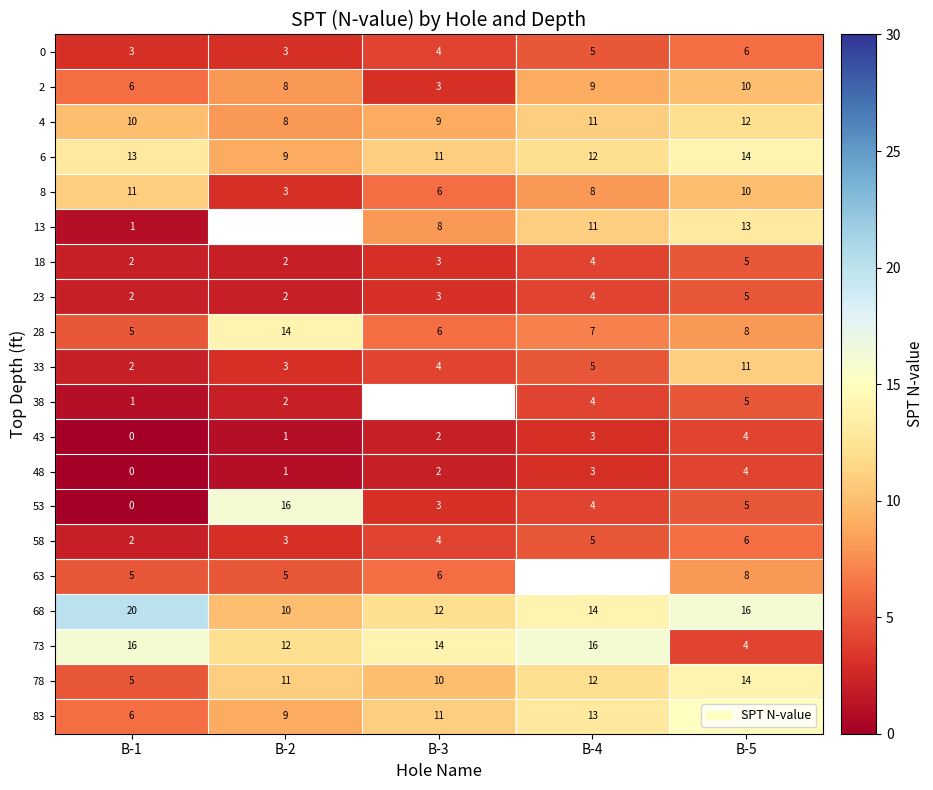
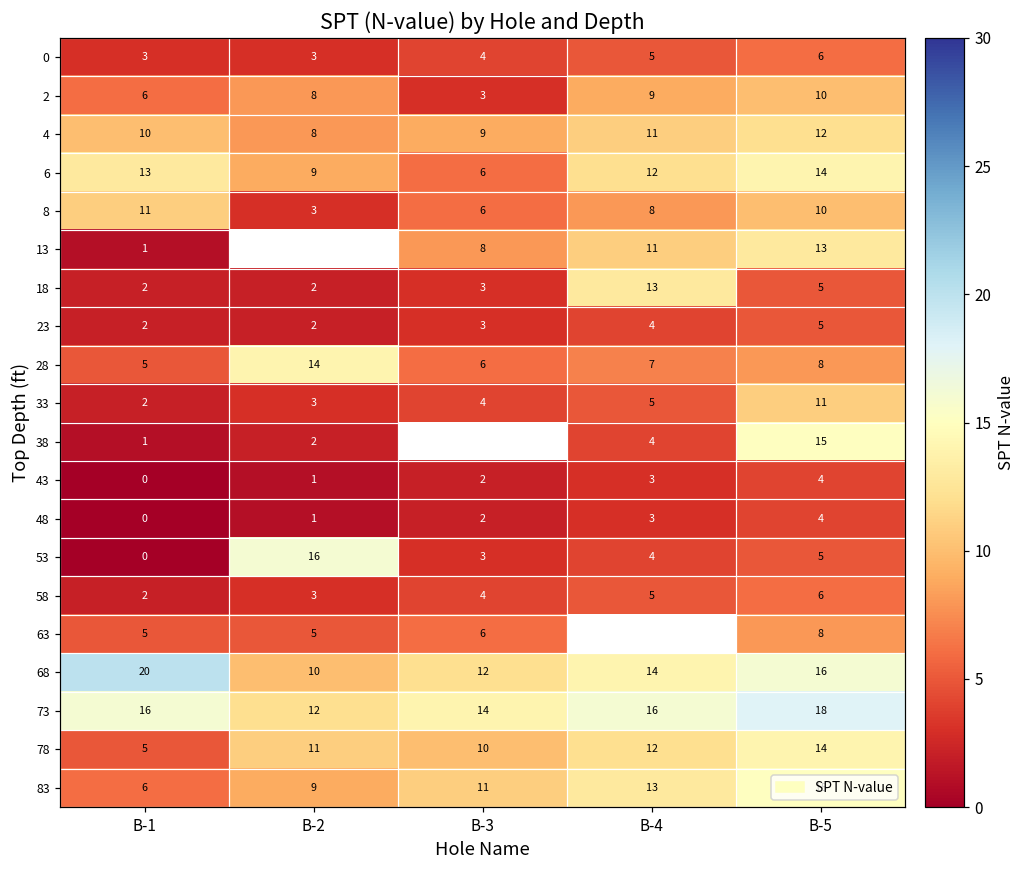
  {
    "0": {
      "B-1": 3,
      "B-2": 3,
      "B-3": 4,
      "B-4": 5,
      "B-5": 6
    },
    "2": {
      "B-1": 6,
      "B-2": 8,
      "B-3": 3,
      "B-4": 9,
      "B-5": 10
    },
    "4": {
      "B-1": 10,
      "B-2": 8,
      "B-3": 9,
      "B-4": 11,
      "B-5": 12
    },
    "6": {
      "B-1": 13,
      "B-2": 9,
-     "B-3": 11,
+     "B-3": 6,
      "B-4": 12,
      "B-5": 14
    },
    "8": {
      "B-1": 11,
      "B-2": 3,
      "B-3": 6,
      "B-4": 8,
      "B-5": 10
    },
    "13": {
      "B-1": 1,
      "B-3": 8,
      "B-4": 11,
      "B-5": 13
    },
    "18": {
      "B-1": 2,
      "B-2": 2,
      "B-3": 3,
-     "B-4": 4,
+     "B-4": 13,
      "B-5": 5
    },
    "23": {
      "B-1": 2,
      "B-2": 2,
      "B-3": 3,
      "B-4": 4,
      "B-5": 5
    },
    "28": {
      "B-1": 5,
      "B-2": 14,
      "B-3": 6,
      "B-4": 7,
      "B-5": 8
    },
    "33": {
      "B-1": 2,
      "B-2": 3,
      "B-3": 4,
      "B-4": 5,
      "B-5": 11
    },
    "38": {
      "B-1": 1,
      "B-2": 2,
      "B-4": 4,
-     "B-5": 5
+     "B-5": 15
    },
    "43": {
      "B-1": 0,
      "B-2": 1,
      "B-3": 2,
      "B-4": 3,
      "B-5": 4
    },
    "48": {
      "B-1": 0,
      "B-2": 1,
      "B-3": 2,
      "B-4": 3,
      "B-5": 4
    },
    "53": {
      "B-1": 0,
      "B-2": 16,
      "B-3": 3,
      "B-4": 4,
      "B-5": 5
    },
    "58": {
      "B-1": 2,
      "B-2": 3,
      "B-3": 4,
      "B-4": 5,
      "B-5": 6
    },
    "63": {
      "B-1": 5,
      "B-2": 5,
      "B-3": 6,
      "B-5": 8
    },
    "68": {
      "B-1": 20,
      "B-2": 10,
      "B-3": 12,
      "B-4": 14,
      "B-5": 16
    },
    "73": {
      "B-1": 16,
      "B-2": 12,
      "B-3": 14,
      "B-4": 16,
-     "B-5": 4
+     "B-5": 18
    },
    "78": {
      "B-1": 5,
      "B-2": 11,
      "B-3": 10,
      "B-4": 12,
      "B-5": 14
    },
    "83": {
      "B-1": 6,
      "B-2": 9,
      "B-3": 11,
      "B-4": 13
    }
  }
